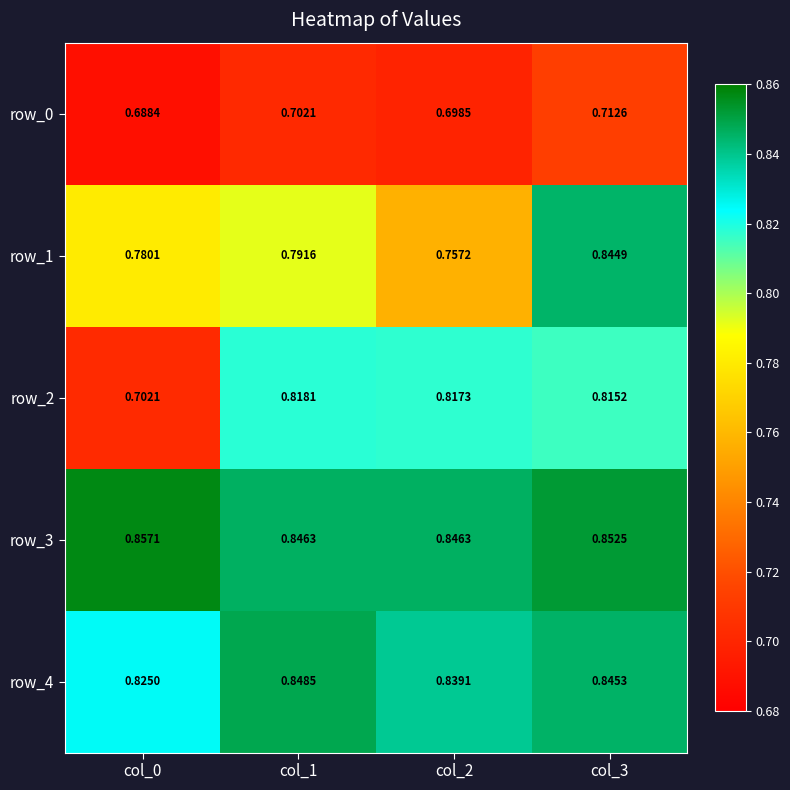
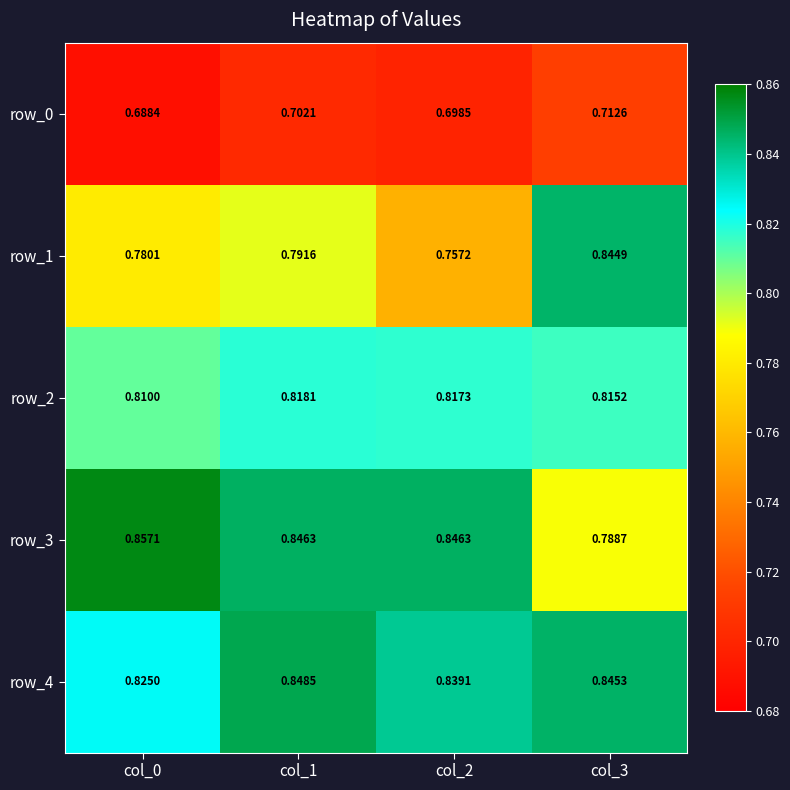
  {
    "row_0": {
      "col_0": 0.6884,
      "col_1": 0.7021,
      "col_2": 0.6985,
      "col_3": 0.7126
    },
    "row_1": {
      "col_0": 0.7801,
      "col_1": 0.7916,
      "col_2": 0.7572,
      "col_3": 0.8449
    },
    "row_2": {
-     "col_0": 0.7021,
+     "col_0": 0.8100,
      "col_1": 0.8181,
      "col_2": 0.8173,
      "col_3": 0.8152
    },
    "row_3": {
      "col_0": 0.8571,
      "col_1": 0.8463,
      "col_2": 0.8463,
-     "col_3": 0.8525
+     "col_3": 0.7887
    },
    "row_4": {
      "col_0": 0.8250,
      "col_1": 0.8485,
      "col_2": 0.8391,
      "col_3": 0.8453
    }
  }
